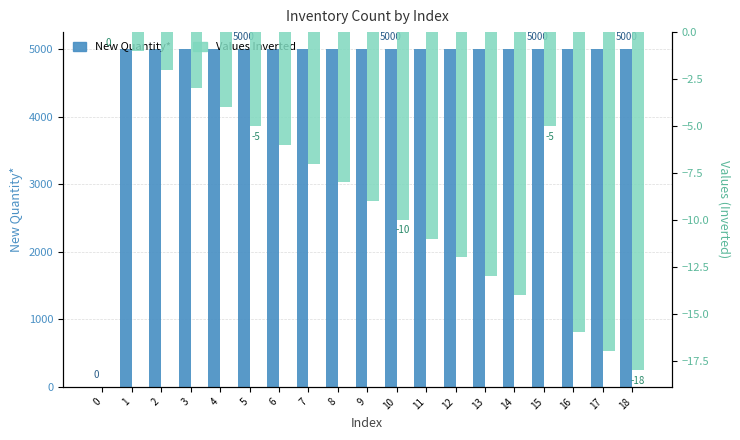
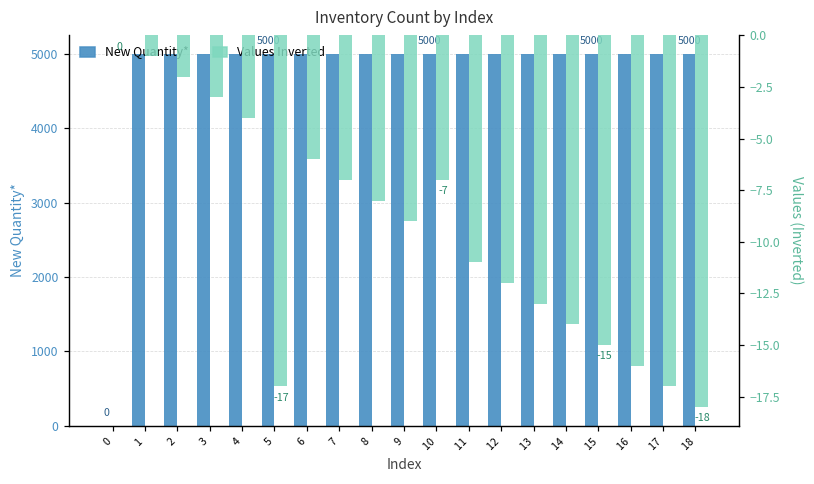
  {
    "New Quantity*": {
      "0": 0,
      "5": 5000,
      "10": 5000,
      "15": 5000,
      "18": 5000
    },
    "Values Inverted": {
      "0": 0,
-     "5": -5,
-     "10": -10,
-     "15": -5,
+     "5": -17,
+     "10": -7,
+     "15": -15,
      "18": -18
    }
  }
